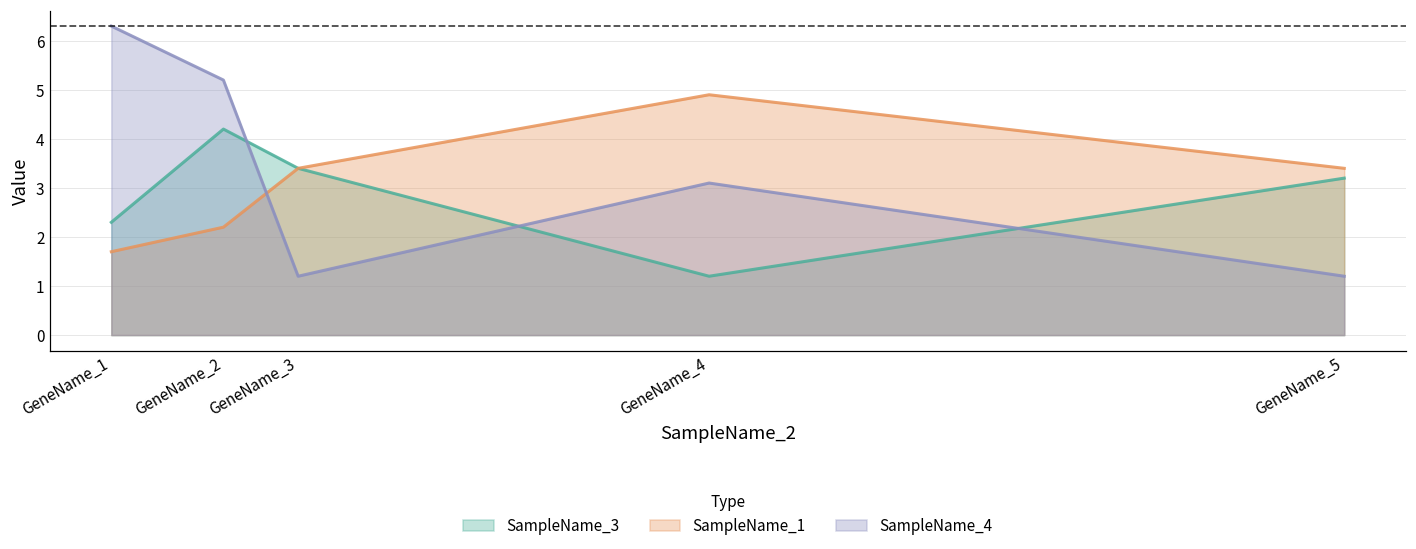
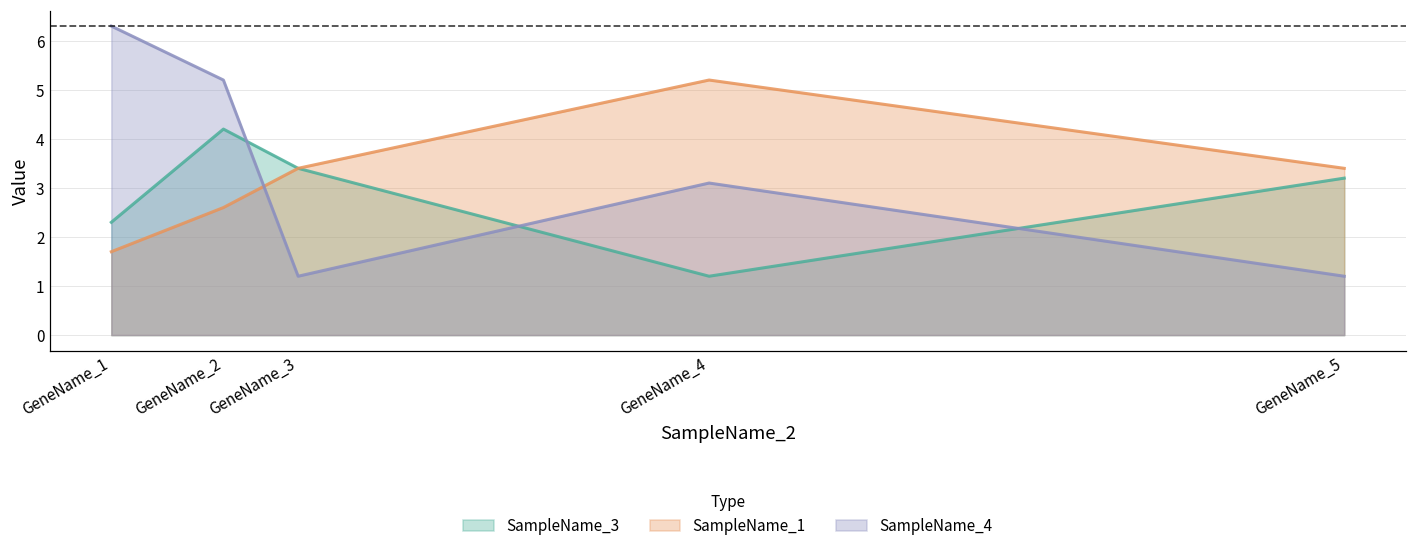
  {
    "SampleName_1": {
      "GeneName_1": 1.7,
-     "GeneName_2": 2.2,
-     "GeneName_4": 4.9,
+     "GeneName_2": 2.6,
+     "GeneName_4": 5.2,
      "GeneName_5": 3.4
    }
  }
